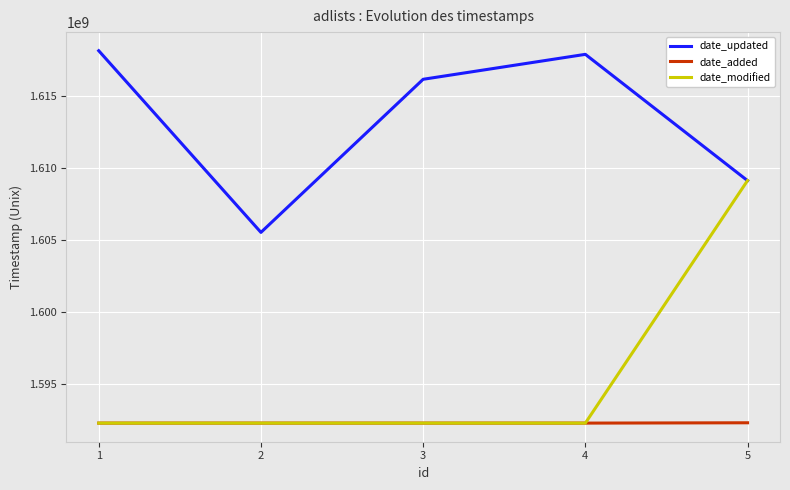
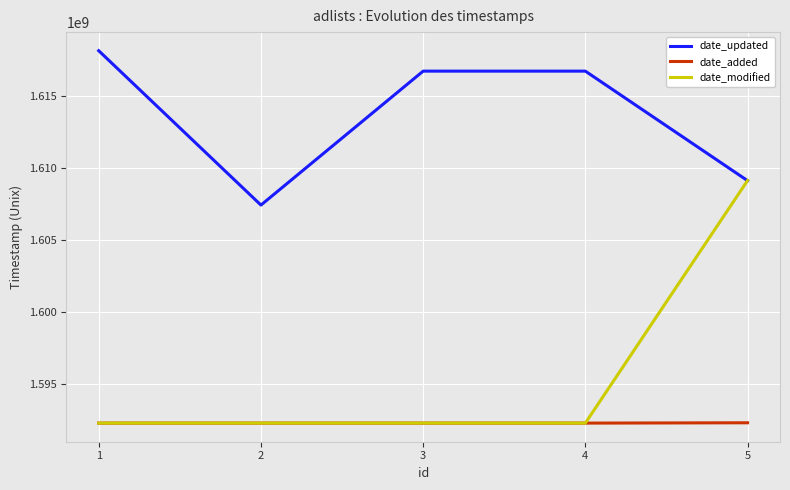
  {
    "date_updated": {
      "1": 1618100000,
-     "2": 1605500000,
-     "3": 1616200000,
-     "4": 1617900000
+     "2": 1607400000,
+     "3": 1616700000,
+     "4": 1616700000
    },
    "date_added": {
      "5": 1592300000
    }
  }
